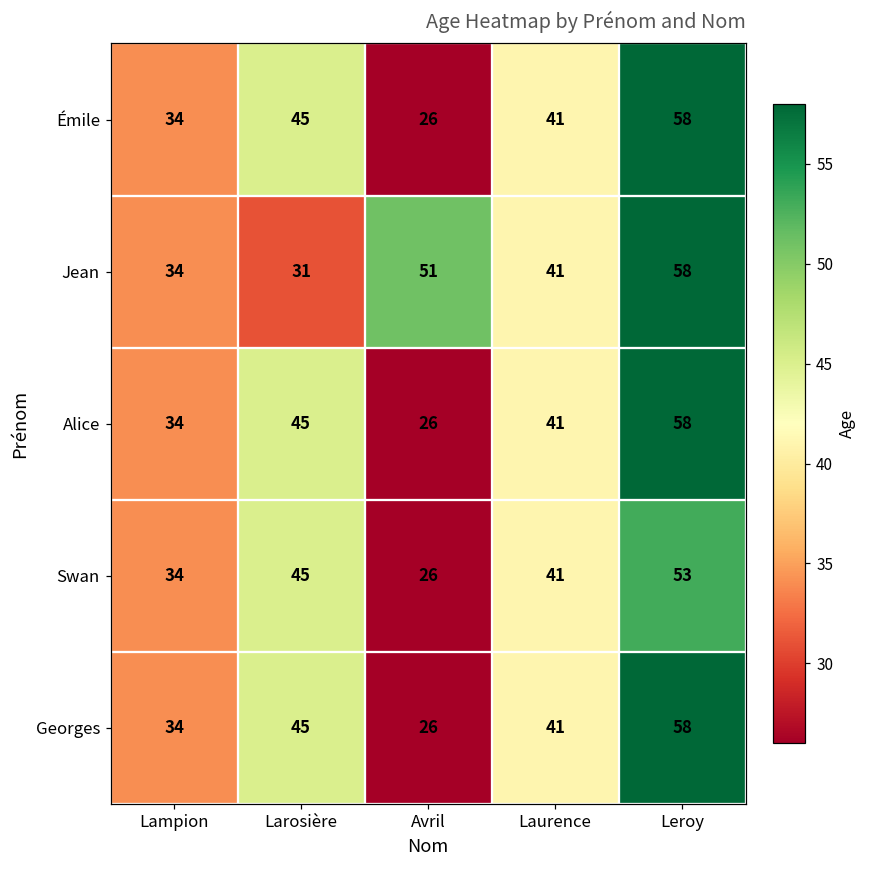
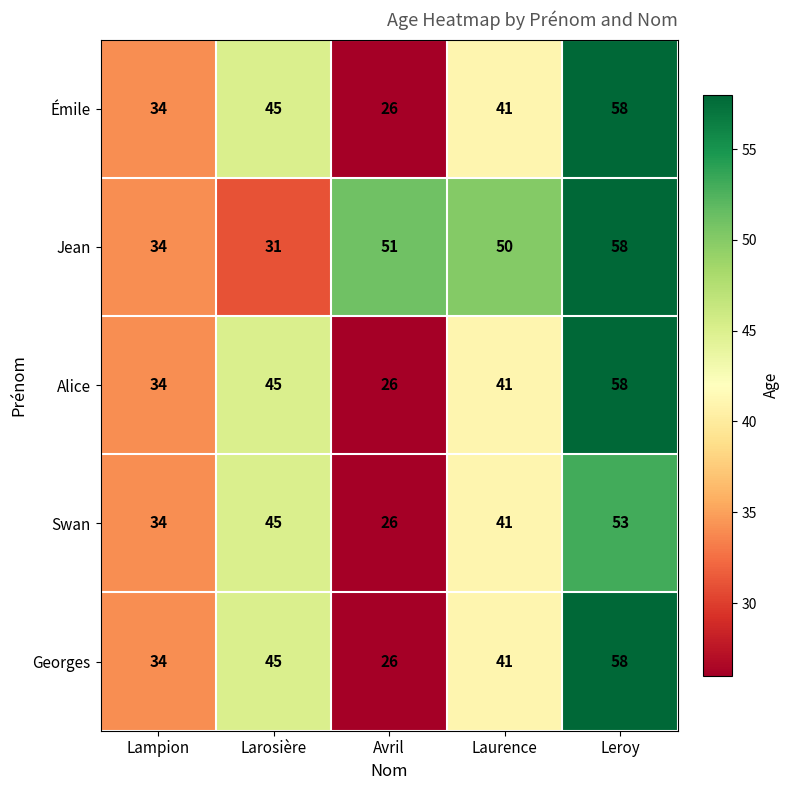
  {
    "Émile": {
      "Lampion": 34,
      "Larosière": 45,
      "Avril": 26,
      "Laurence": 41,
      "Leroy": 58
    },
    "Jean": {
      "Lampion": 34,
      "Larosière": 31,
      "Avril": 51,
-     "Laurence": 41,
+     "Laurence": 50,
      "Leroy": 58
    },
    "Alice": {
      "Lampion": 34,
      "Larosière": 45,
      "Avril": 26,
      "Laurence": 41,
      "Leroy": 58
    },
    "Swan": {
      "Lampion": 34,
      "Larosière": 45,
      "Avril": 26,
      "Laurence": 41,
      "Leroy": 53
    },
    "Georges": {
      "Lampion": 34,
      "Larosière": 45,
      "Avril": 26,
      "Laurence": 41,
      "Leroy": 58
    }
  }
